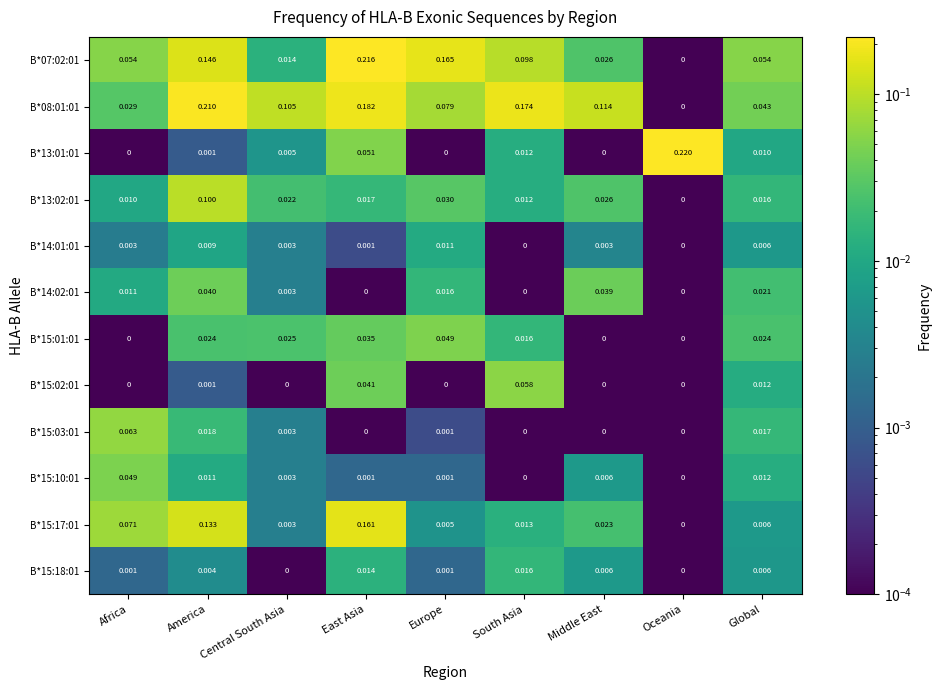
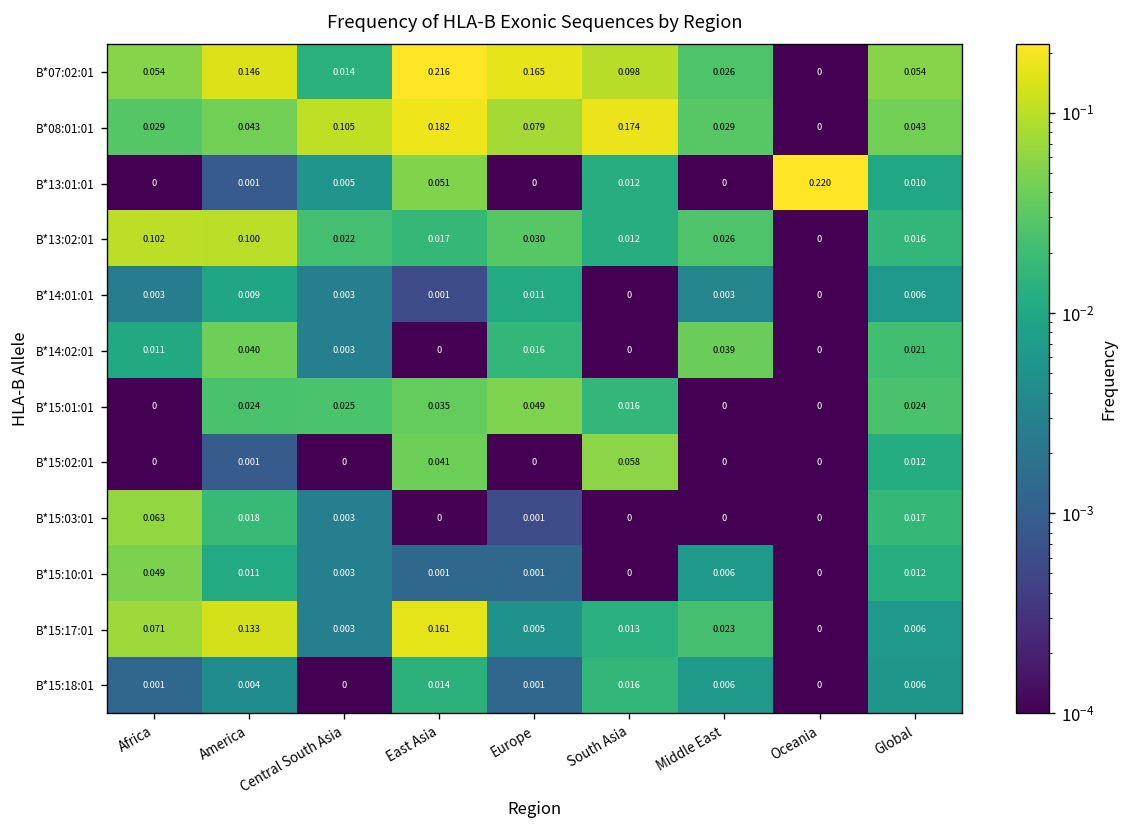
  {
    "B*07:02:01": {
      "Africa": 0.054,
      "America": 0.146,
      "Central South Asia": 0.014,
      "East Asia": 0.216,
      "Europe": 0.165,
      "South Asia": 0.098,
      "Middle East": 0.026,
      "Oceania": 0,
      "Global": 0.054
    },
    "B*08:01:01": {
      "Africa": 0.029,
-     "America": 0.210,
+     "America": 0.043,
      "Central South Asia": 0.105,
      "East Asia": 0.182,
      "Europe": 0.079,
      "South Asia": 0.174,
-     "Middle East": 0.114,
+     "Middle East": 0.029,
      "Oceania": 0,
      "Global": 0.043
    },
    "B*13:01:01": {
      "Africa": 0,
      "America": 0.001,
      "Central South Asia": 0.005,
      "East Asia": 0.051,
      "Europe": 0,
      "South Asia": 0.012,
      "Middle East": 0,
      "Oceania": 0.220,
      "Global": 0.010
    },
    "B*13:02:01": {
-     "Africa": 0.010,
+     "Africa": 0.102,
      "America": 0.100,
      "Central South Asia": 0.022,
      "East Asia": 0.017,
      "Europe": 0.030,
      "South Asia": 0.012,
      "Middle East": 0.026,
      "Oceania": 0,
      "Global": 0.016
    },
    "B*14:01:01": {
      "Africa": 0.003,
      "America": 0.009,
      "Central South Asia": 0.003,
      "East Asia": 0.001,
      "Europe": 0.011,
      "South Asia": 0,
      "Middle East": 0.003,
      "Oceania": 0,
      "Global": 0.006
    },
    "B*14:02:01": {
      "Africa": 0.011,
      "America": 0.040,
      "Central South Asia": 0.003,
      "East Asia": 0,
      "Europe": 0.016,
      "South Asia": 0,
      "Middle East": 0.039,
      "Oceania": 0,
      "Global": 0.021
    },
    "B*15:01:01": {
      "Africa": 0,
      "America": 0.024,
      "Central South Asia": 0.025,
      "East Asia": 0.035,
      "Europe": 0.049,
      "South Asia": 0.016,
      "Middle East": 0,
      "Oceania": 0,
      "Global": 0.024
    },
    "B*15:02:01": {
      "Africa": 0,
      "America": 0.001,
      "Central South Asia": 0,
      "East Asia": 0.041,
      "Europe": 0,
      "South Asia": 0.058,
      "Middle East": 0,
      "Oceania": 0,
      "Global": 0.012
    },
    "B*15:03:01": {
      "Africa": 0.063,
      "America": 0.018,
      "Central South Asia": 0.003,
      "East Asia": 0,
      "Europe": 0.001,
      "South Asia": 0,
      "Middle East": 0,
      "Oceania": 0,
      "Global": 0.017
    },
    "B*15:10:01": {
      "Africa": 0.049,
      "America": 0.011,
      "Central South Asia": 0.003,
      "East Asia": 0.001,
      "Europe": 0.001,
      "South Asia": 0,
      "Middle East": 0.006,
      "Oceania": 0,
      "Global": 0.012
    },
    "B*15:17:01": {
      "Africa": 0.071,
      "America": 0.133,
      "Central South Asia": 0.003,
      "East Asia": 0.161,
      "Europe": 0.005,
      "South Asia": 0.013,
      "Middle East": 0.023,
      "Oceania": 0,
      "Global": 0.006
    },
    "B*15:18:01": {
      "Africa": 0.001,
      "America": 0.004,
      "Central South Asia": 0,
      "East Asia": 0.014,
      "Europe": 0.001,
      "South Asia": 0.016,
      "Middle East": 0.006,
      "Oceania": 0,
      "Global": 0.006
    }
  }
